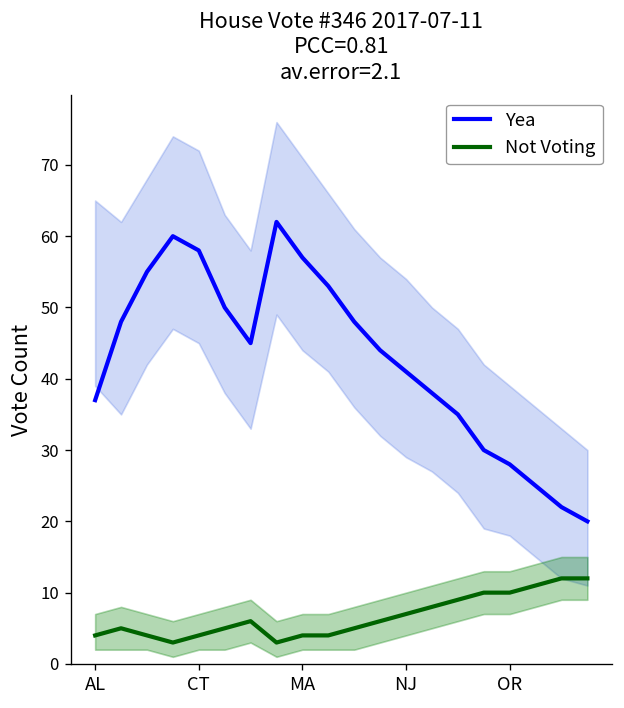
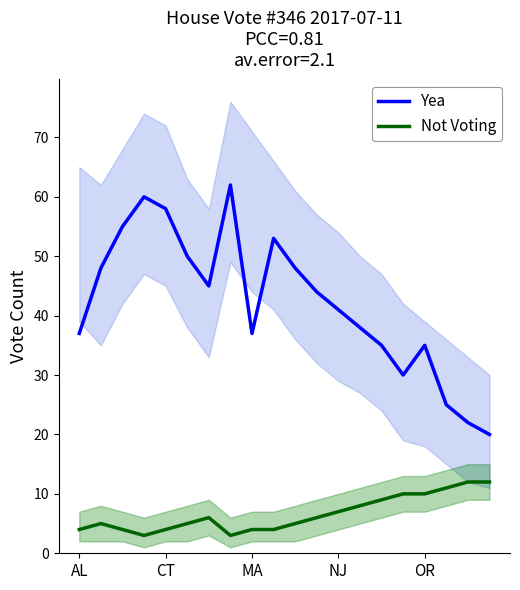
  {
    "Yea": {
      "AL": 37,
      "CT": 58,
-     "MA": 57,
+     "MA": 37,
      "NJ": 41,
-     "OR": 28
+     "OR": 35
    }
  }
